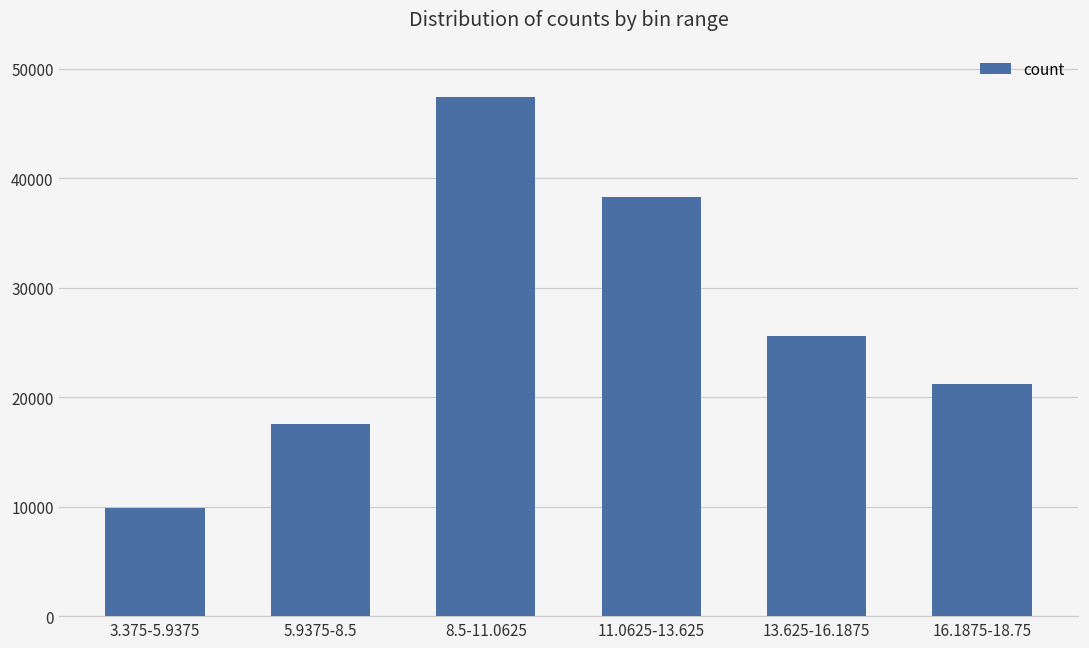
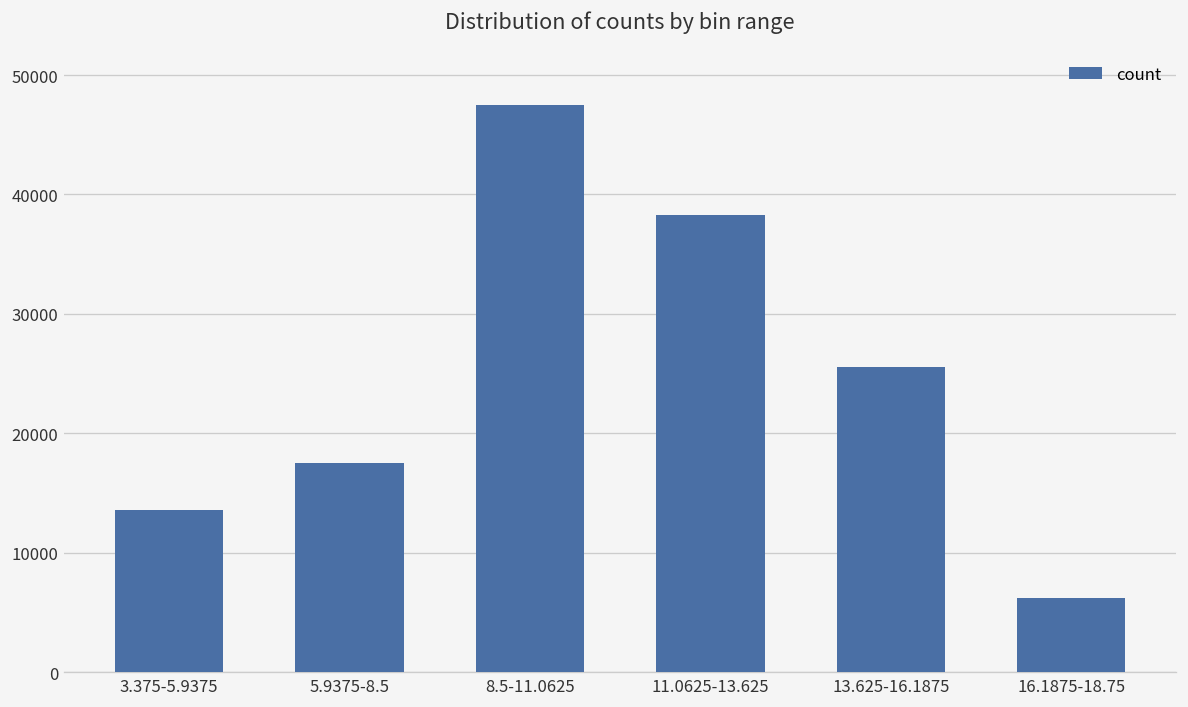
  {
-   "3.375-5.9375": 10000,
+   "3.375-5.9375": 14000,
    "5.9375-8.5": 18000,
    "8.5-11.0625": 47000,
    "11.0625-13.625": 38000,
    "13.625-16.1875": 26000,
-   "16.1875-18.75": 21000
+   "16.1875-18.75": 6000
  }
